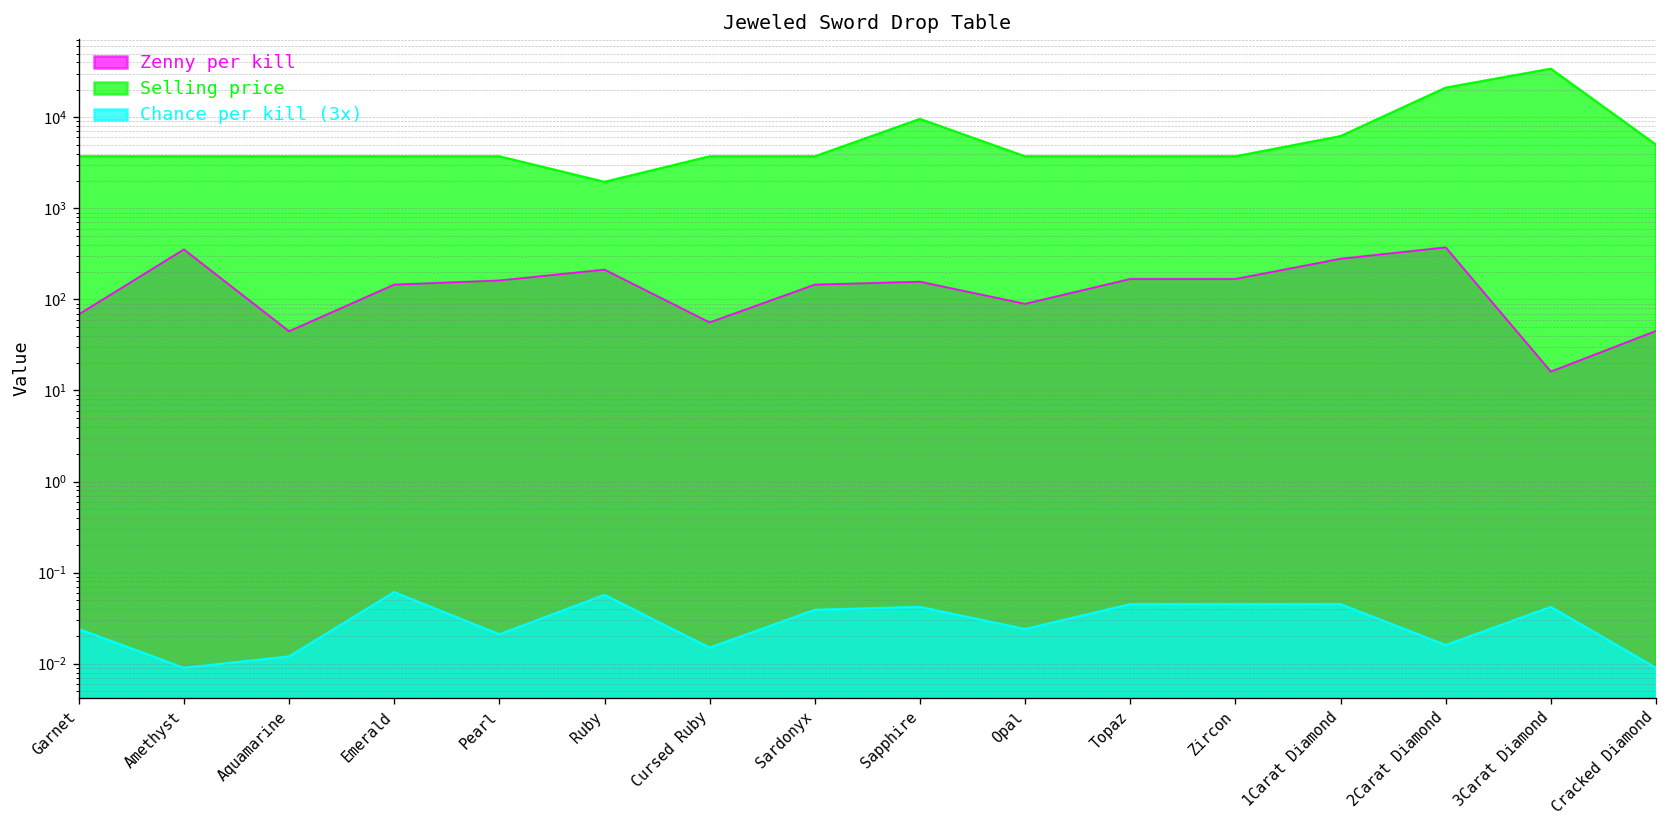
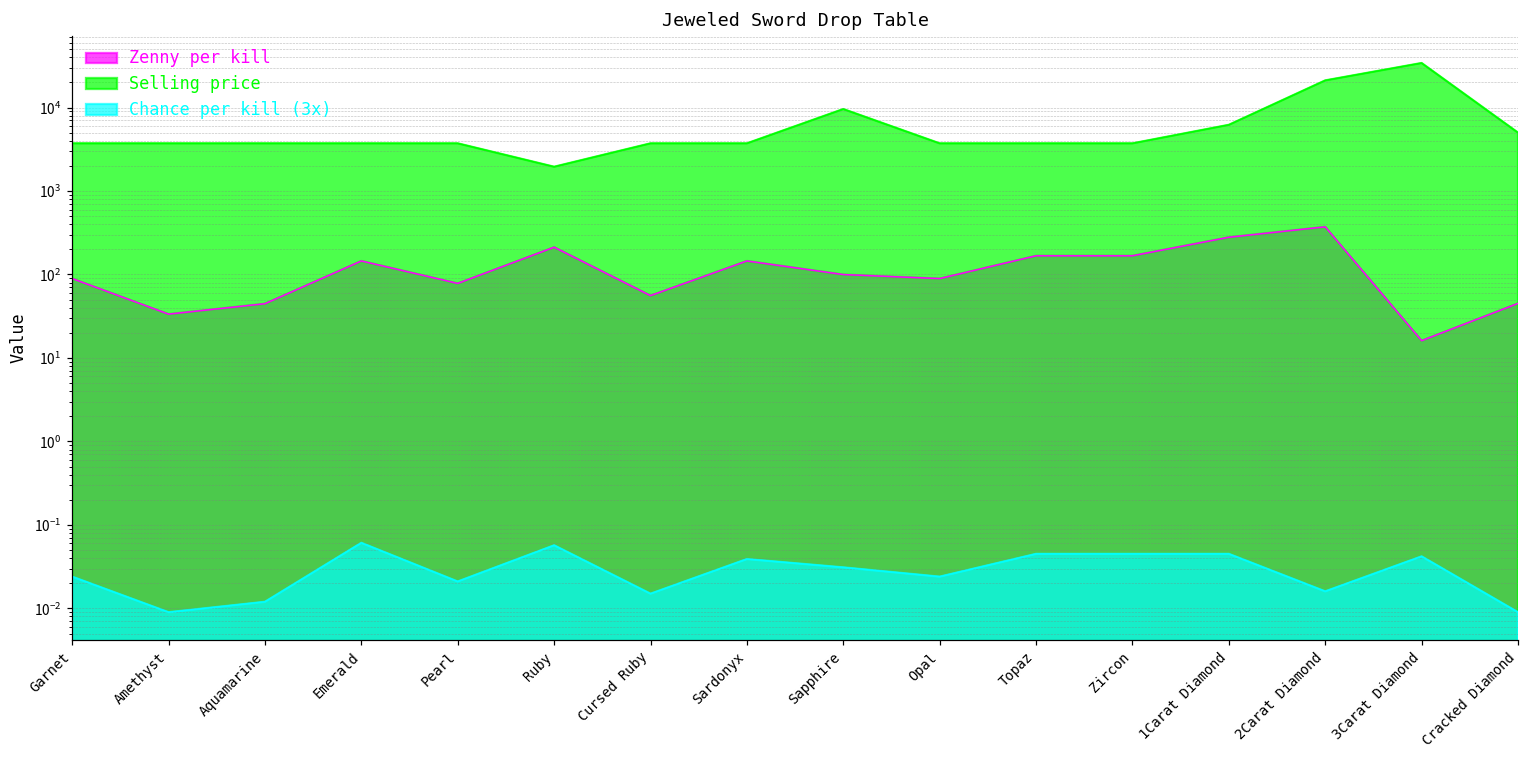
  {
    "Zenny per kill": {
-     "Garnet": 70,
-     "Amethyst": 400,
+     "Garnet": 90,
+     "Amethyst": 30,
      "Aquamarine": 40,
      "Emerald": 150,
-     "Pearl": 160,
+     "Pearl": 80,
      "Ruby": 210,
      "Cursed Ruby": 60,
      "Sardonyx": 150,
-     "Sapphire": 160,
+     "Sapphire": 100,
      "Opal": 90,
      "Topaz": 170,
      "Zircon": 170,
      "1Carat Diamond": 280,
      "2Carat Diamond": 400,
      "3Carat Diamond": 16,
      "Cracked Diamond": 50
    },
    "Selling price": {
      "Garnet": 4000,
      "Amethyst": 4000,
      "Aquamarine": 4000,
      "Emerald": 4000,
      "Pearl": 4000,
      "Ruby": 2000,
      "Cursed Ruby": 4000,
      "Sardonyx": 4000,
      "Sapphire": 10000,
      "Opal": 4000,
      "Topaz": 4000,
      "Zircon": 4000,
      "1Carat Diamond": 6000,
      "2Carat Diamond": 21000,
      "3Carat Diamond": 30000,
      "Cracked Diamond": 5000
    },
    "Chance per kill (3x)": {
      "Garnet": 0.024,
      "Amethyst": 0.009,
      "Aquamarine": 0.012,
      "Emerald": 0.06,
      "Pearl": 0.021,
      "Ruby": 0.06,
      "Cursed Ruby": 0.015,
      "Sardonyx": 0.04,
-     "Sapphire": 0.04,
+     "Sapphire": 0.031,
      "Opal": 0.024,
      "Topaz": 0.05,
      "Zircon": 0.05,
      "1Carat Diamond": 0.05,
      "2Carat Diamond": 0.016,
      "3Carat Diamond": 0.04,
      "Cracked Diamond": 0.009
    }
  }
